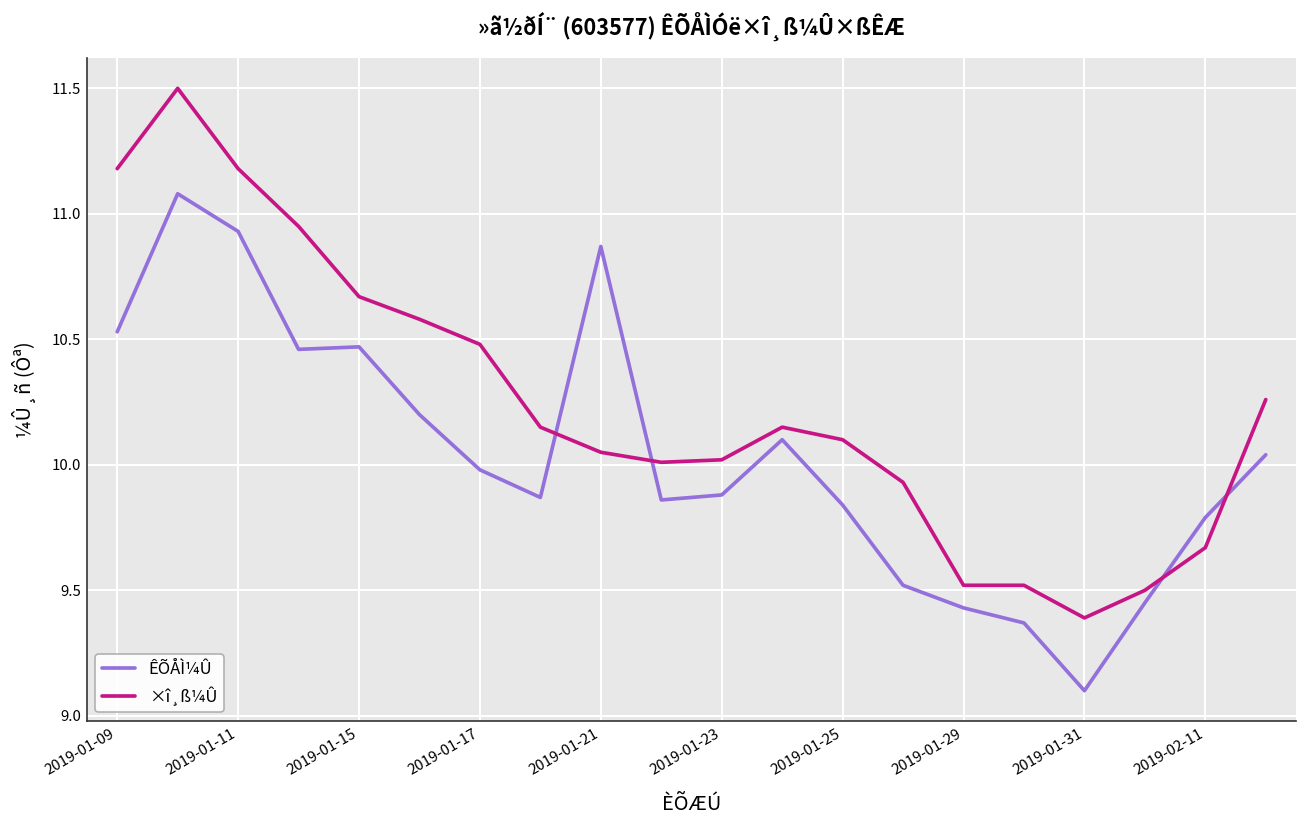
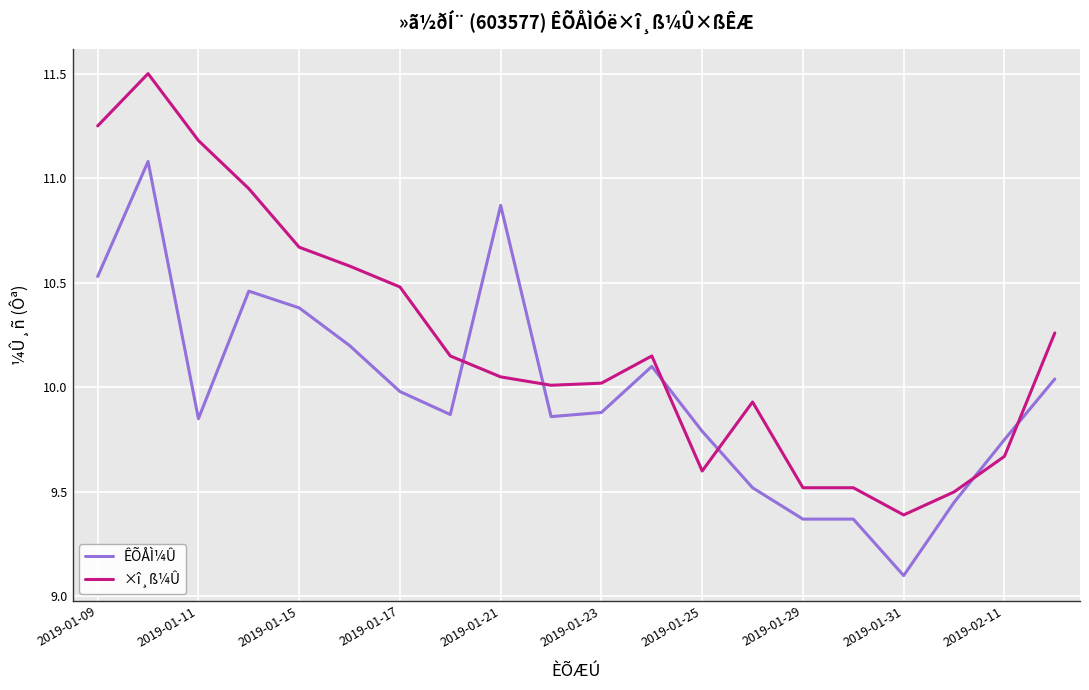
  {
    "ÊÕÅÌ¼Û": {
      "2019-01-09": 10.53,
-     "2019-01-11": 10.93,
-     "2019-01-15": 10.47,
+     "2019-01-11": 9.85,
+     "2019-01-15": 10.38,
      "2019-01-17": 9.98,
      "2019-01-21": 10.87,
      "2019-01-23": 9.88,
-     "2019-01-25": 9.84,
-     "2019-01-29": 9.43,
+     "2019-01-25": 9.79,
+     "2019-01-29": 9.37,
      "2019-01-31": 9.10,
-     "2019-02-11": 9.79
+     "2019-02-11": 9.75
    },
    "×î¸ß¼Û": {
-     "2019-01-09": 11.18,
+     "2019-01-09": 11.25,
      "2019-01-11": 11.18,
      "2019-01-15": 10.67,
      "2019-01-17": 10.48,
      "2019-01-21": 10.05,
      "2019-01-23": 10.02,
-     "2019-01-25": 10.1,
+     "2019-01-25": 9.6,
      "2019-01-29": 9.52,
      "2019-01-31": 9.39,
      "2019-02-11": 9.67
    }
  }
